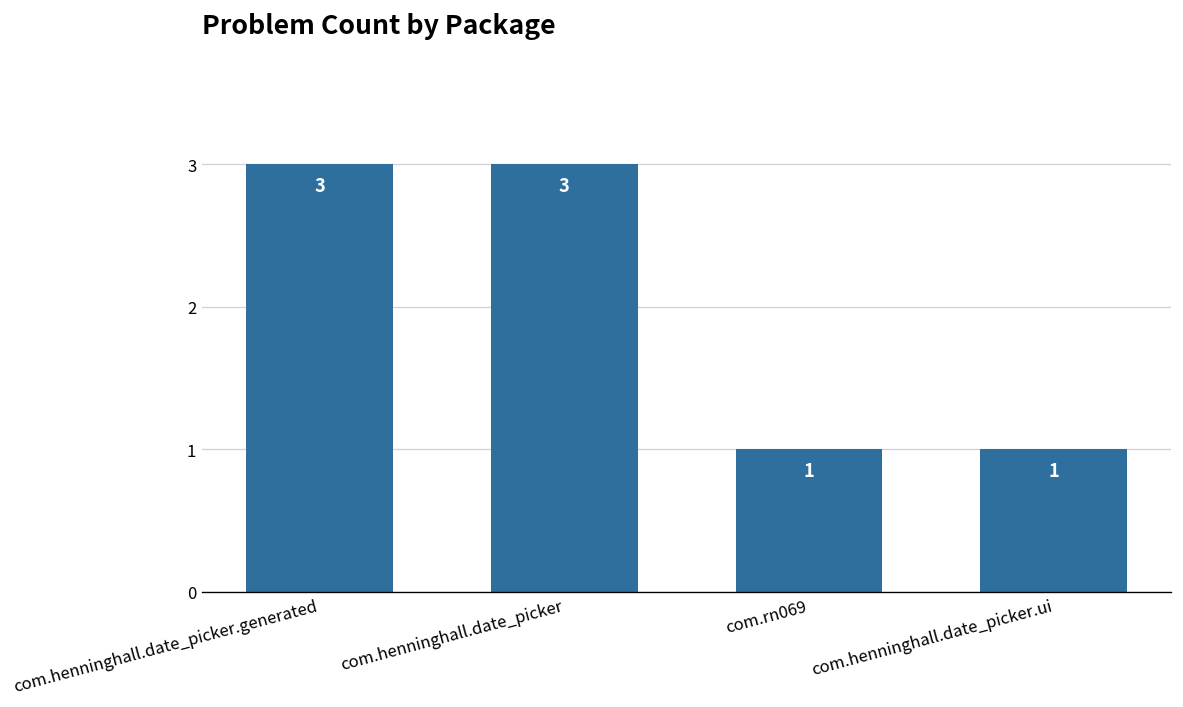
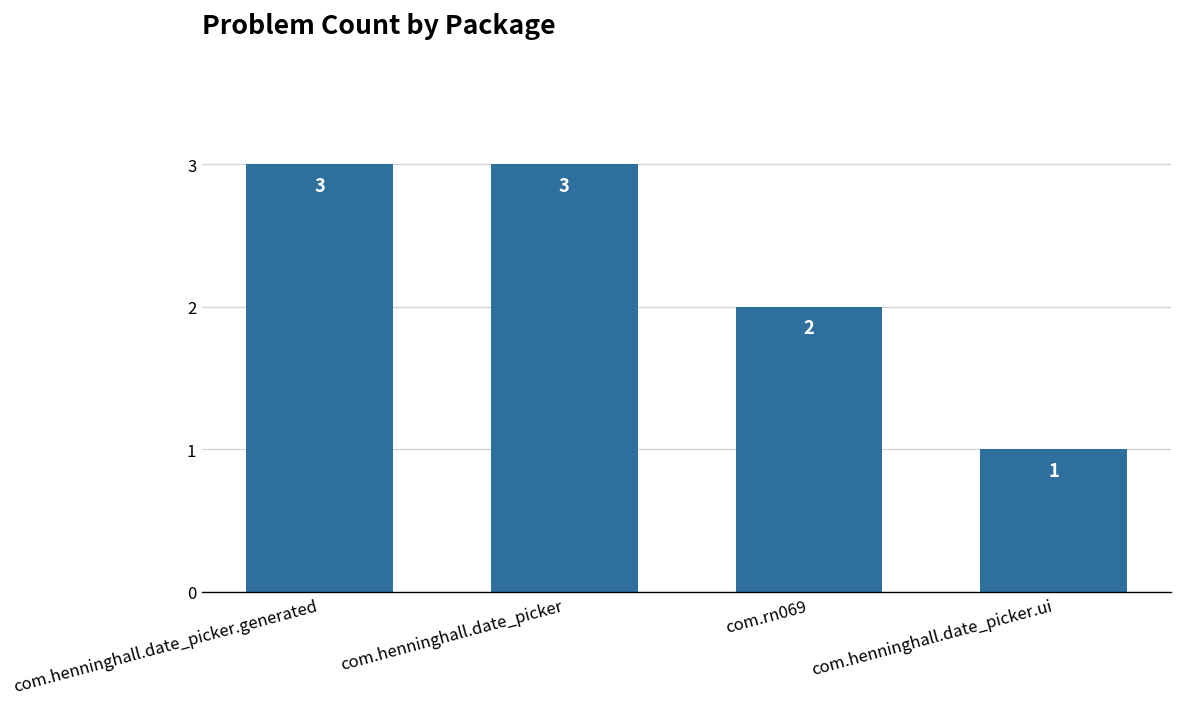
  {
    "com.henninghall.date_picker.generated": 3,
    "com.henninghall.date_picker": 3,
-   "com.rn069": 1,
+   "com.rn069": 2,
    "com.henninghall.date_picker.ui": 1
  }
